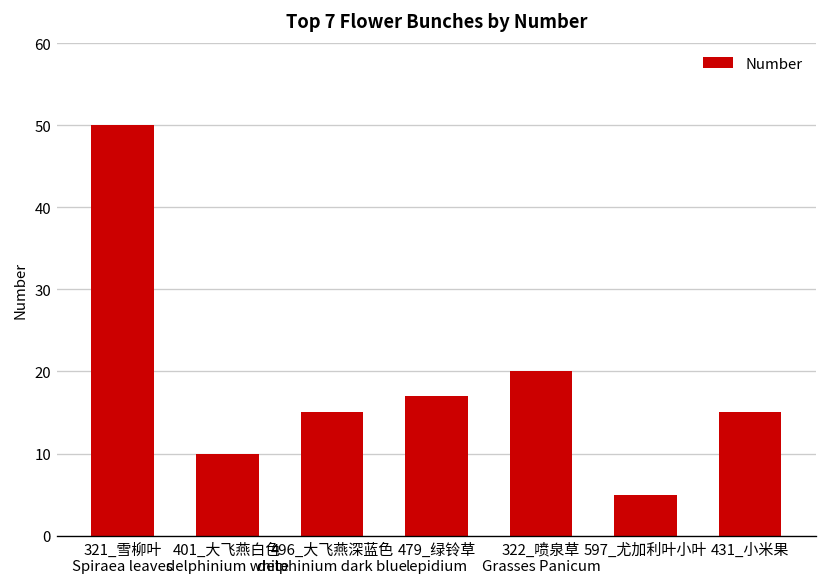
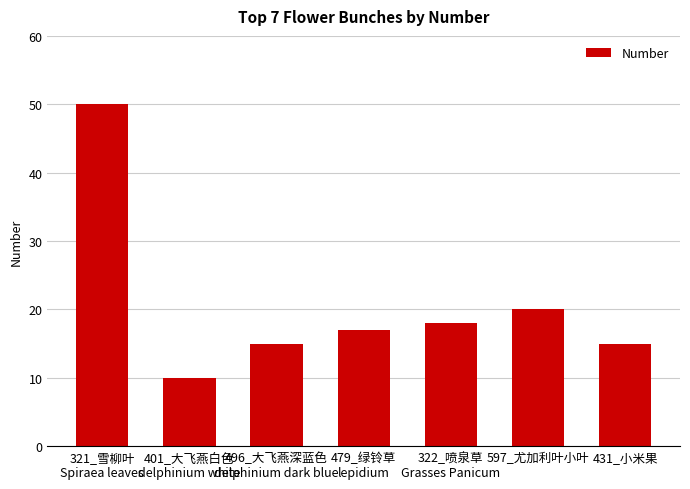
  {
    "321_雪柳叶 Spiraea leaves": 50,
    "479_绿铃草 lepidium": 17,
-   "322_喷泉草 Grasses Panicum": 20,
-   "597_尤加利叶小叶": 5,
+   "322_喷泉草 Grasses Panicum": 18,
+   "597_尤加利叶小叶": 20,
    "431_小米果": 15
  }
